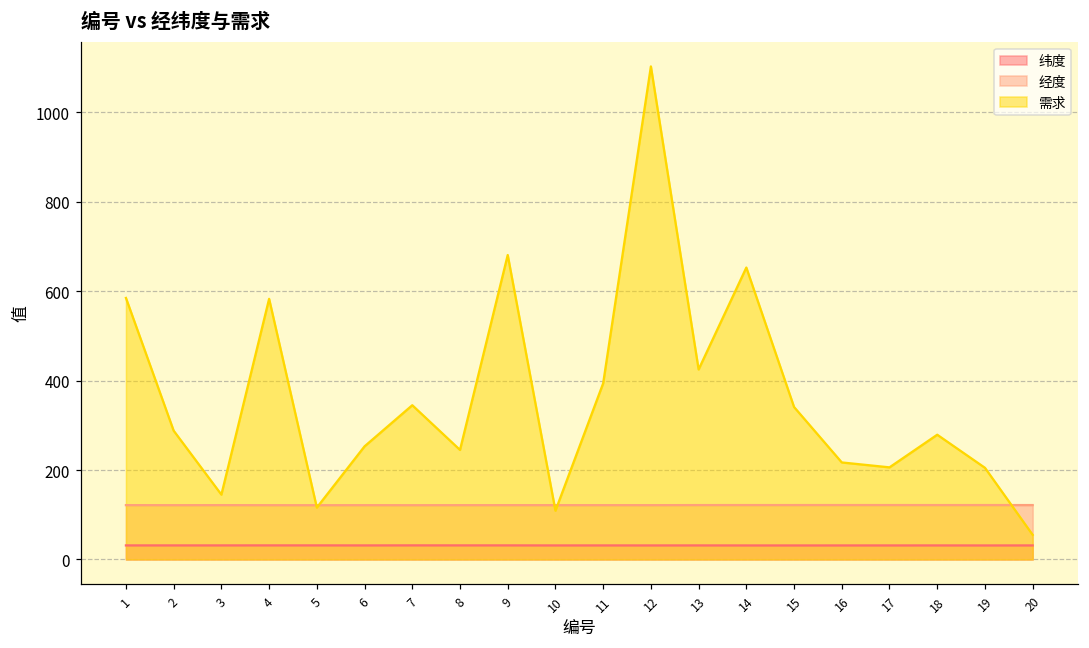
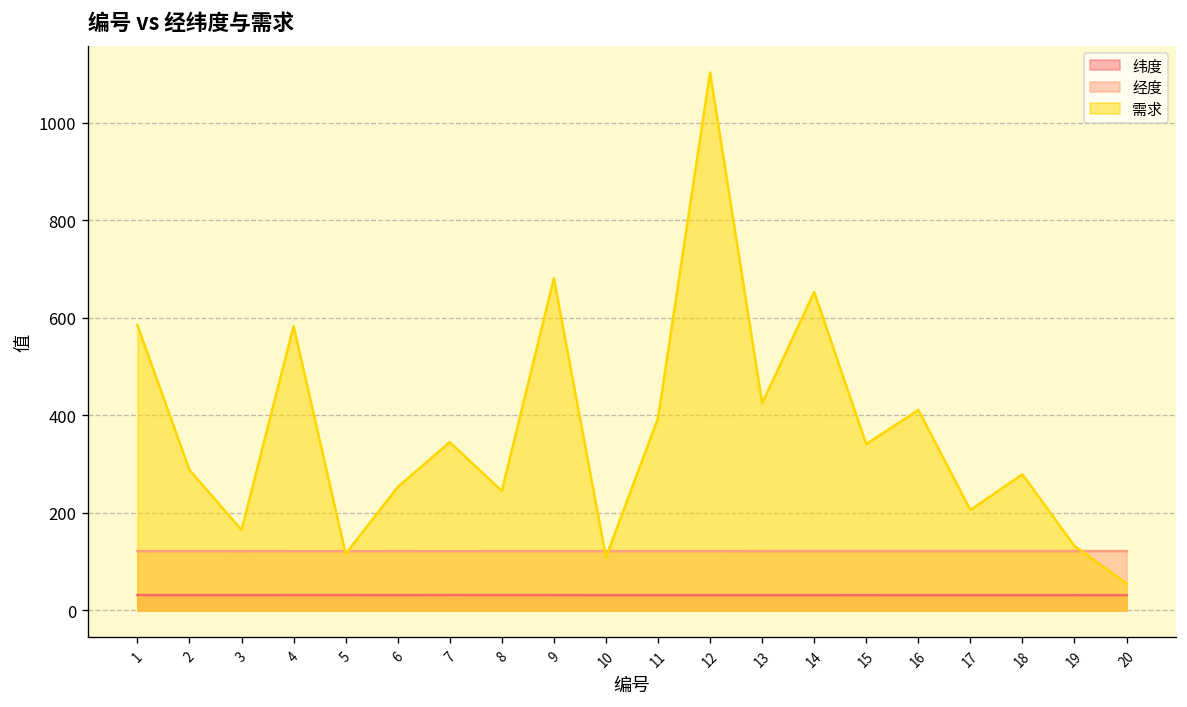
  {
    "需求": {
      "1": 590,
      "2": 290,
-     "3": 150,
+     "3": 170,
      "4": 580,
      "6": 250,
      "7": 350,
      "8": 250,
      "9": 680,
      "10": 110,
      "11": 390,
      "12": 1100,
      "13": 430,
      "14": 650,
      "15": 340,
-     "16": 220,
+     "16": 410,
      "17": 210,
      "18": 280,
-     "19": 210,
+     "19": 130,
      "20": 60
    }
  }
